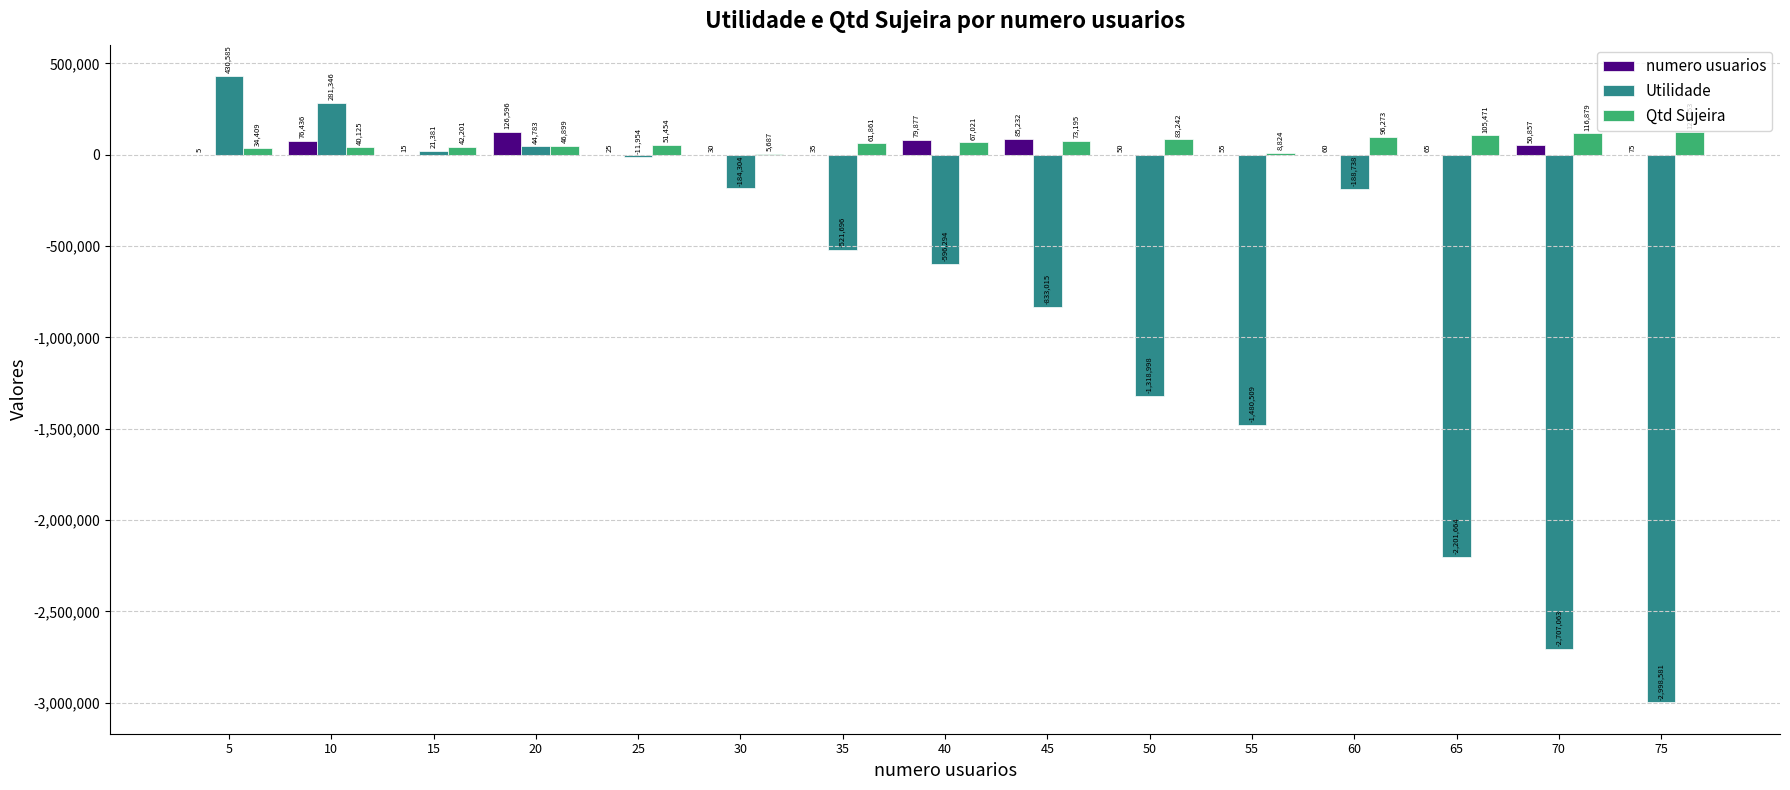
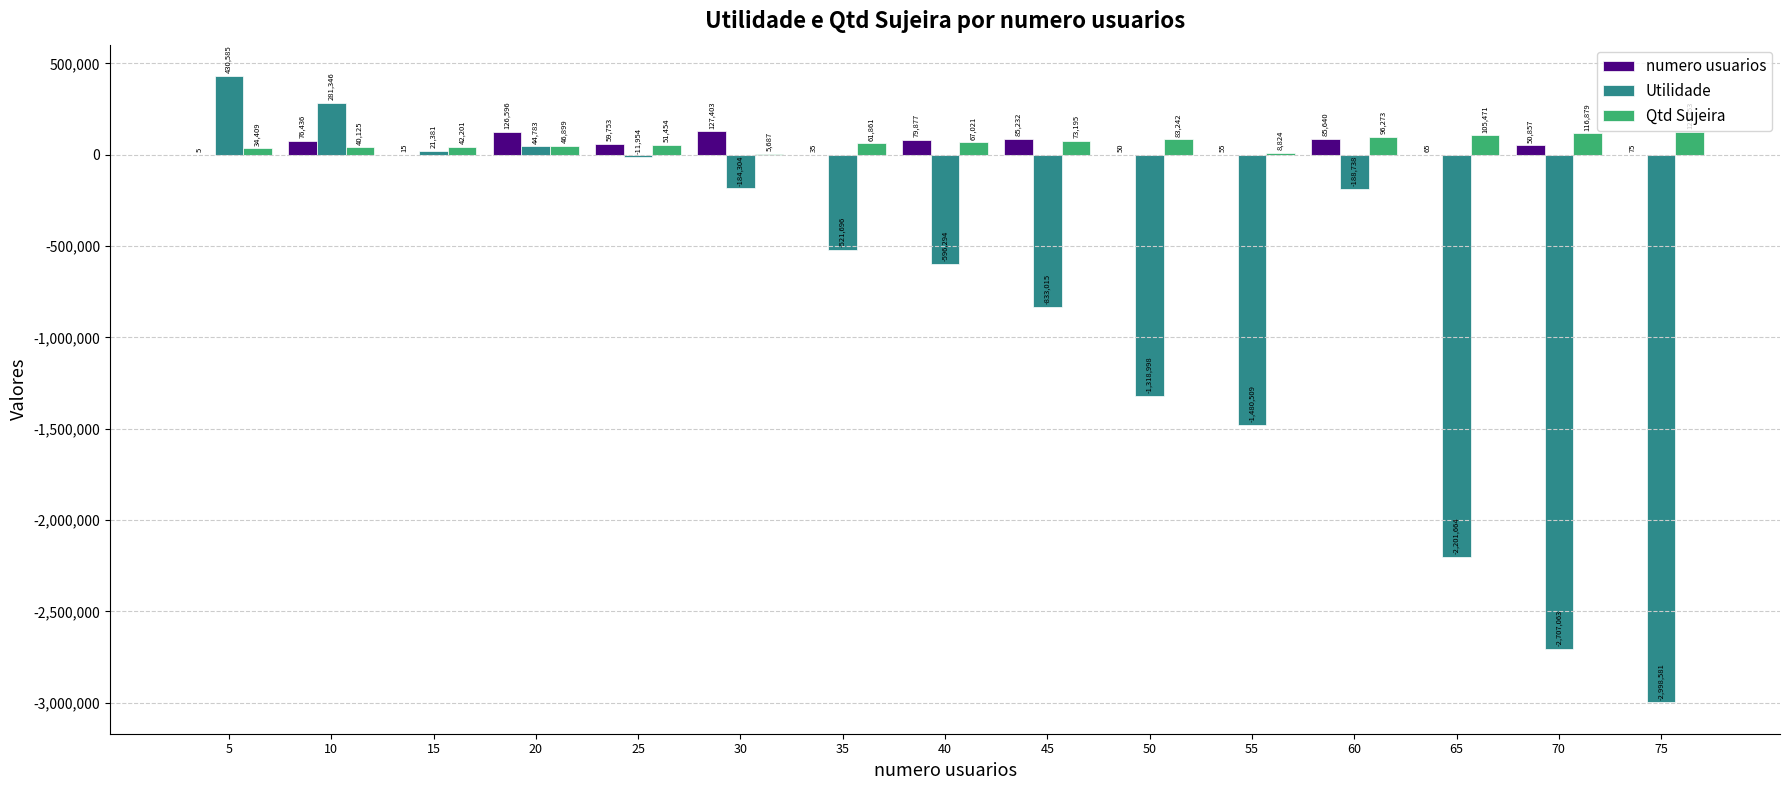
  {
    "numero usuarios": {
      "5": "5",
      "10": "76,436",
      "15": "15",
      "20": "126,596",
-     "25": "25",
-     "30": "30",
+     "25": "59,753",
+     "30": "127,403",
      "35": "35",
      "40": "79,877",
      "45": "85,232",
      "50": "50",
      "55": "55",
-     "60": "60",
+     "60": "85,640",
      "65": "65",
      "70": "50,857",
      "75": "75"
    }
  }
